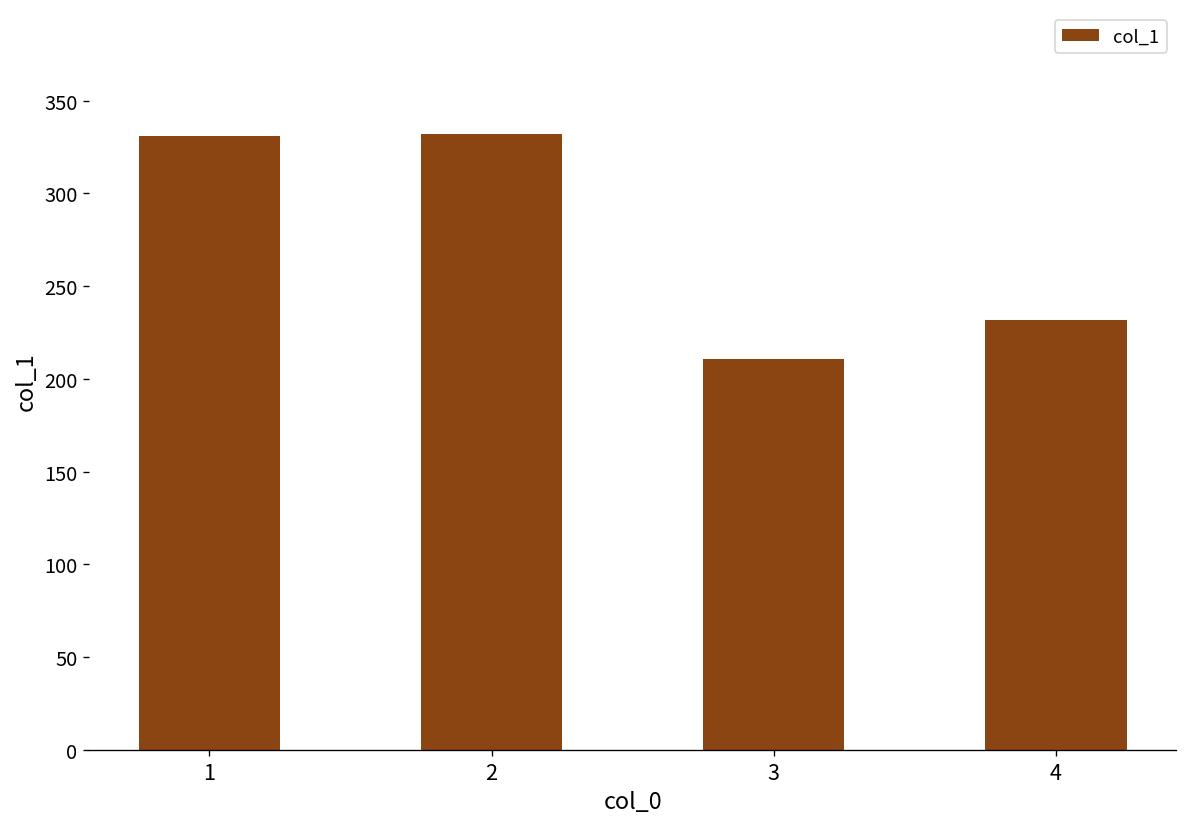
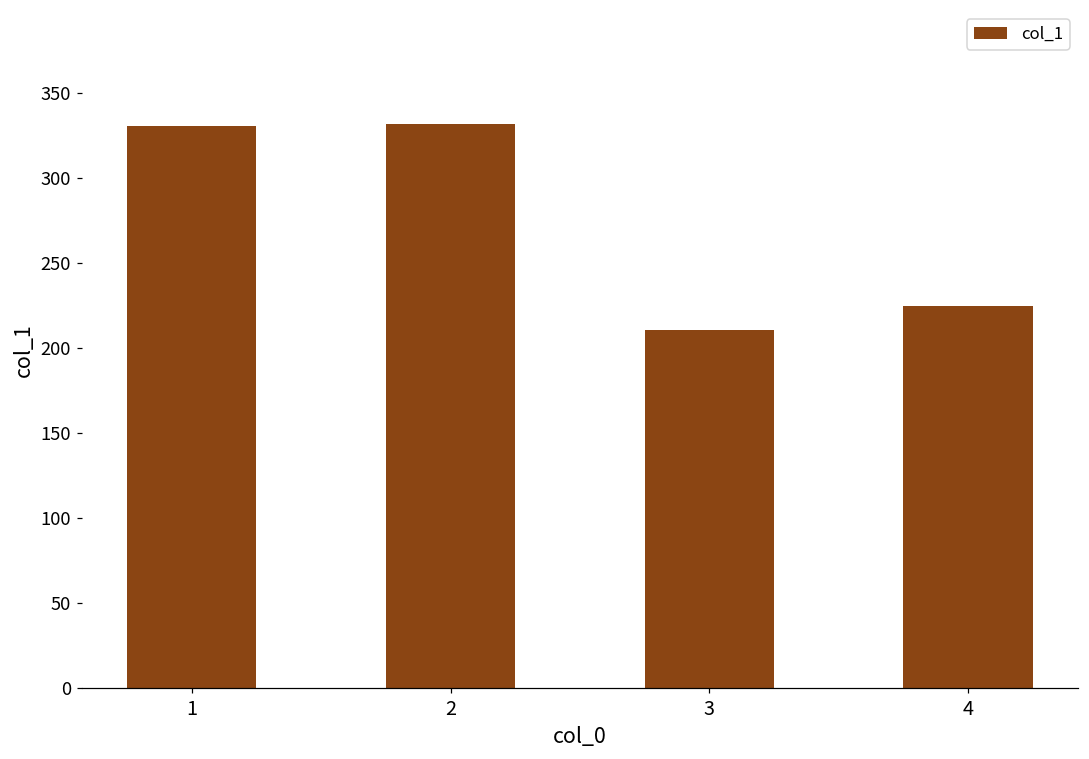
  {
    "1": 331,
    "2": 332,
    "3": 211,
-   "4": 232
+   "4": 225
  }
